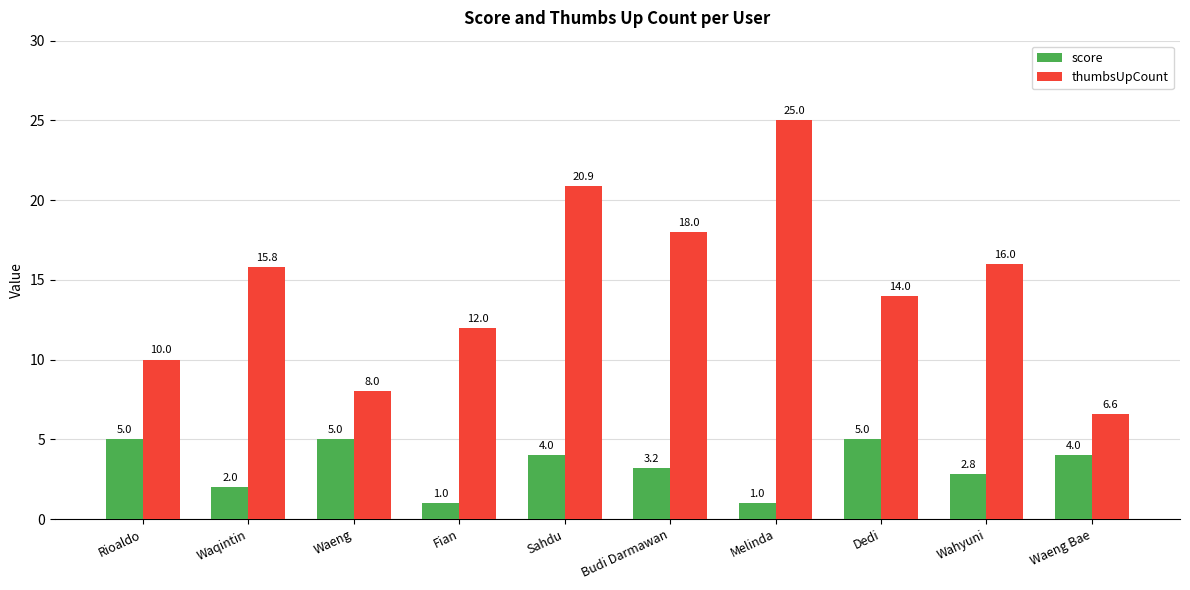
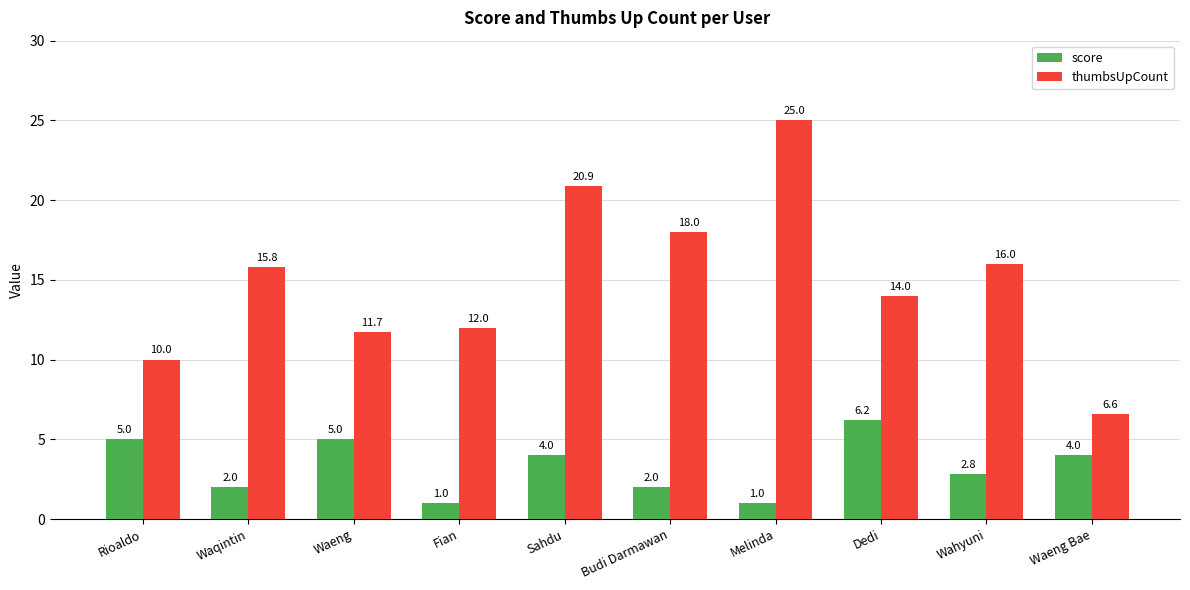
  {
    "score": {
      "Rioaldo": 5.0,
      "Waqintin": 2.0,
      "Waeng": 5.0,
      "Fian": 1.0,
      "Sahdu": 4.0,
-     "Budi Darmawan": 3.2,
+     "Budi Darmawan": 2.0,
      "Melinda": 1.0,
-     "Dedi": 5.0,
+     "Dedi": 6.2,
      "Wahyuni": 2.8,
      "Waeng Bae": 4.0
    },
    "thumbsUpCount": {
      "Rioaldo": 10.0,
      "Waqintin": 15.8,
-     "Waeng": 8.0,
+     "Waeng": 11.7,
      "Fian": 12.0,
      "Sahdu": 20.9,
      "Budi Darmawan": 18.0,
      "Melinda": 25.0,
      "Dedi": 14.0,
      "Wahyuni": 16.0,
      "Waeng Bae": 6.6
    }
  }
